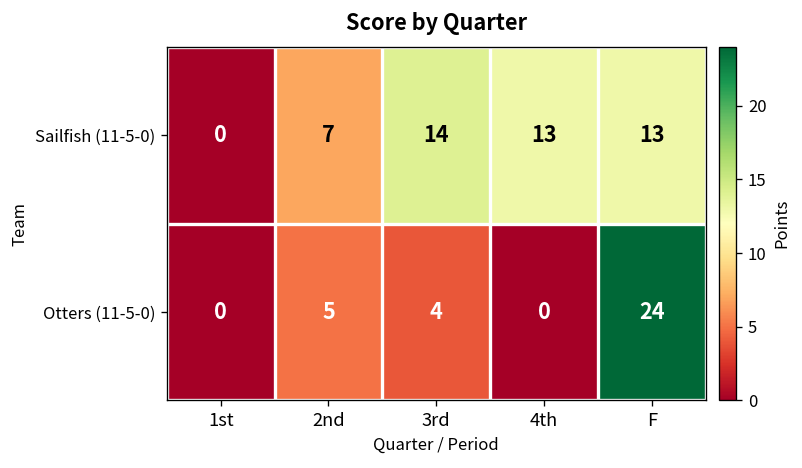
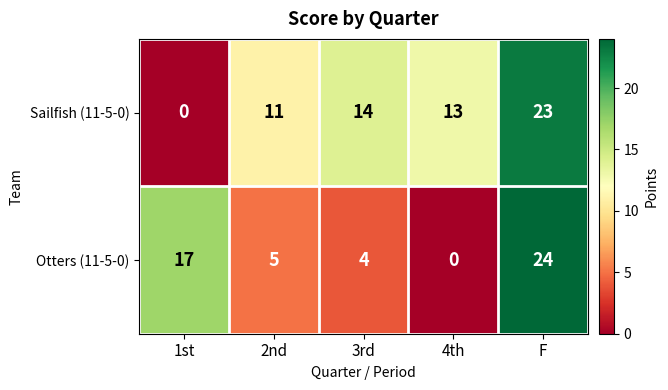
  {
    "Sailfish (11-5-0)": {
      "1st": 0,
-     "2nd": 7,
+     "2nd": 11,
      "3rd": 14,
      "4th": 13,
-     "F": 13
+     "F": 23
    },
    "Otters (11-5-0)": {
-     "1st": 0,
+     "1st": 17,
      "2nd": 5,
      "3rd": 4,
      "4th": 0,
      "F": 24
    }
  }
